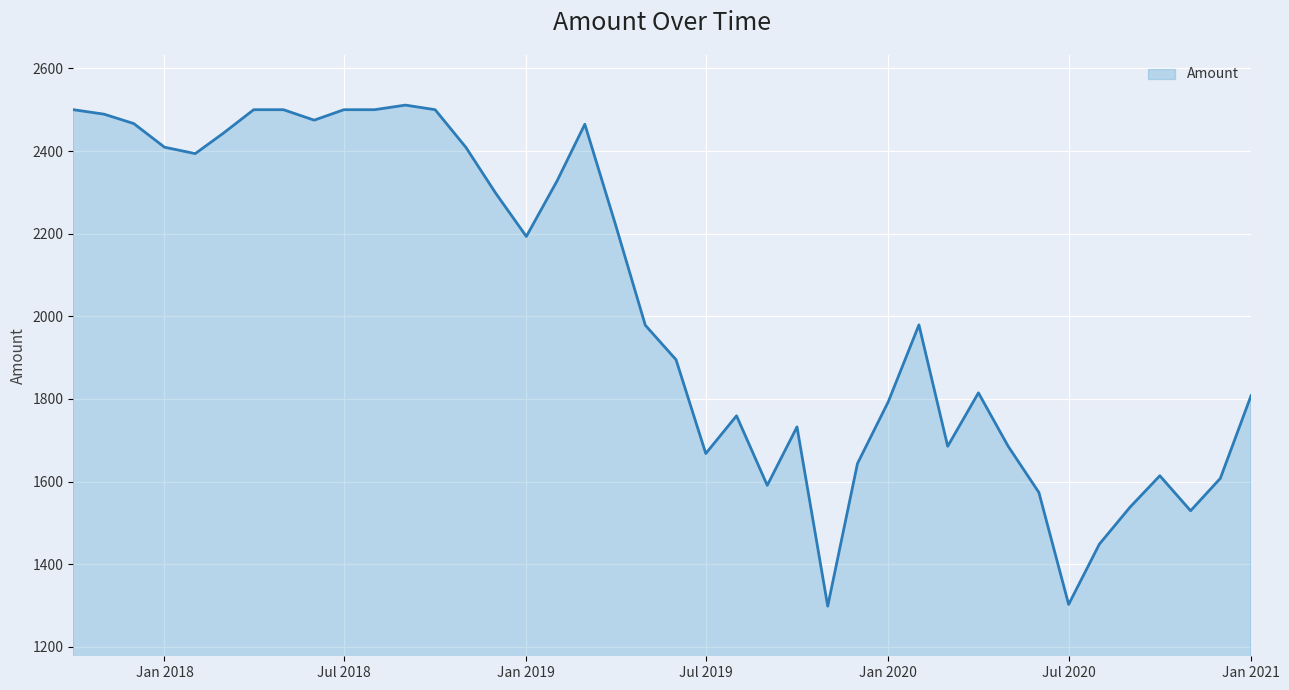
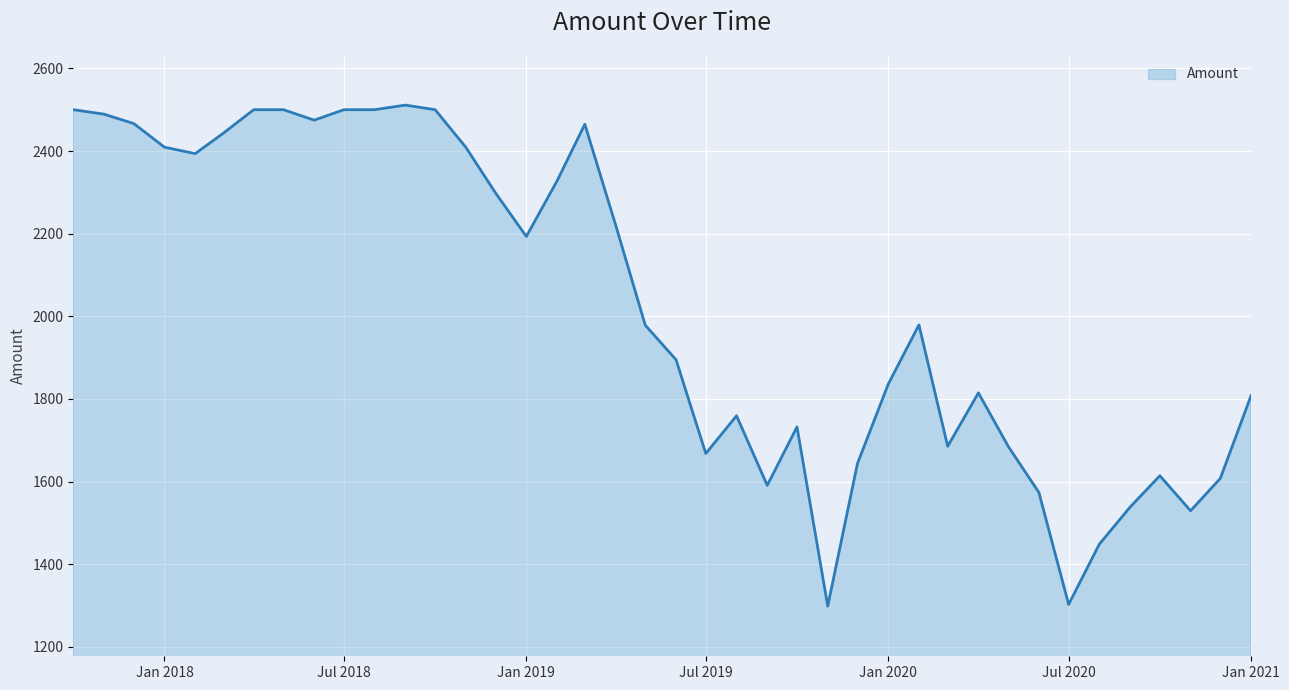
  {
    "Jan 2018": 2410,
    "Jul 2018": 2500,
    "Jan 2019": 2190,
    "Jul 2019": 1670,
-   "Jan 2020": 1790,
+   "Jan 2020": 1840,
    "Jul 2020": 1300,
    "Jan 2021": 1810
  }
